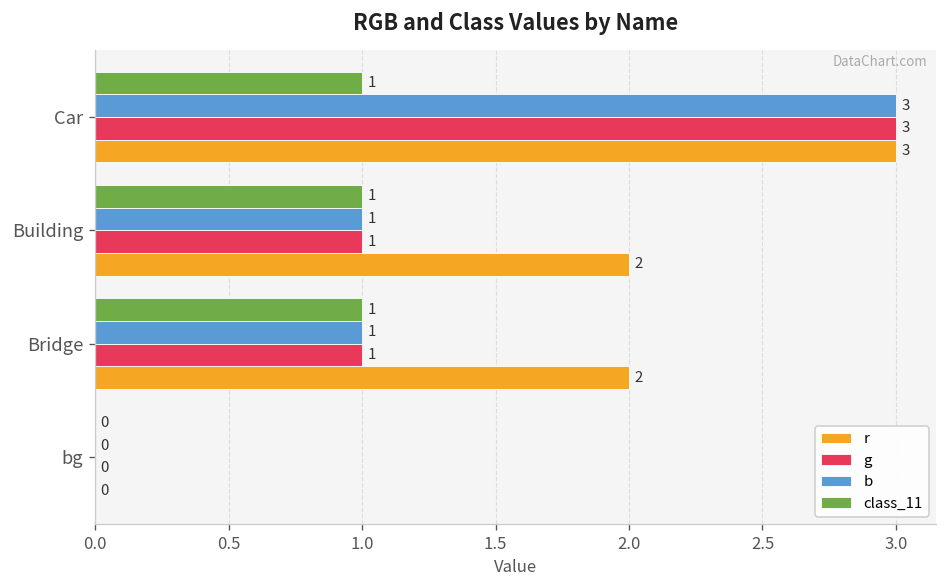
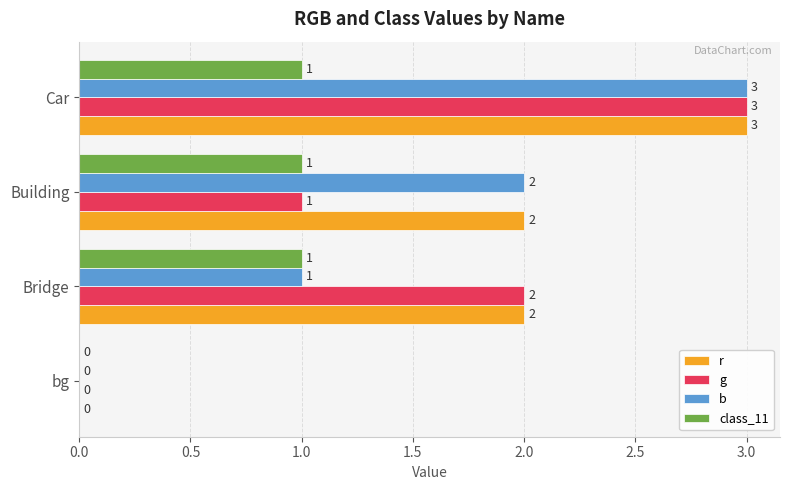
  {
    "r": {
      "Car": 3,
      "Building": 2,
      "Bridge": 2,
      "bg": 0
    },
    "g": {
      "Car": 3,
      "Building": 1,
-     "Bridge": 1,
+     "Bridge": 2,
      "bg": 0
    },
    "b": {
      "Car": 3,
-     "Building": 1,
+     "Building": 2,
      "Bridge": 1,
      "bg": 0
    },
    "class_11": {
      "Car": 1,
      "Building": 1,
      "Bridge": 1,
      "bg": 0
    }
  }
